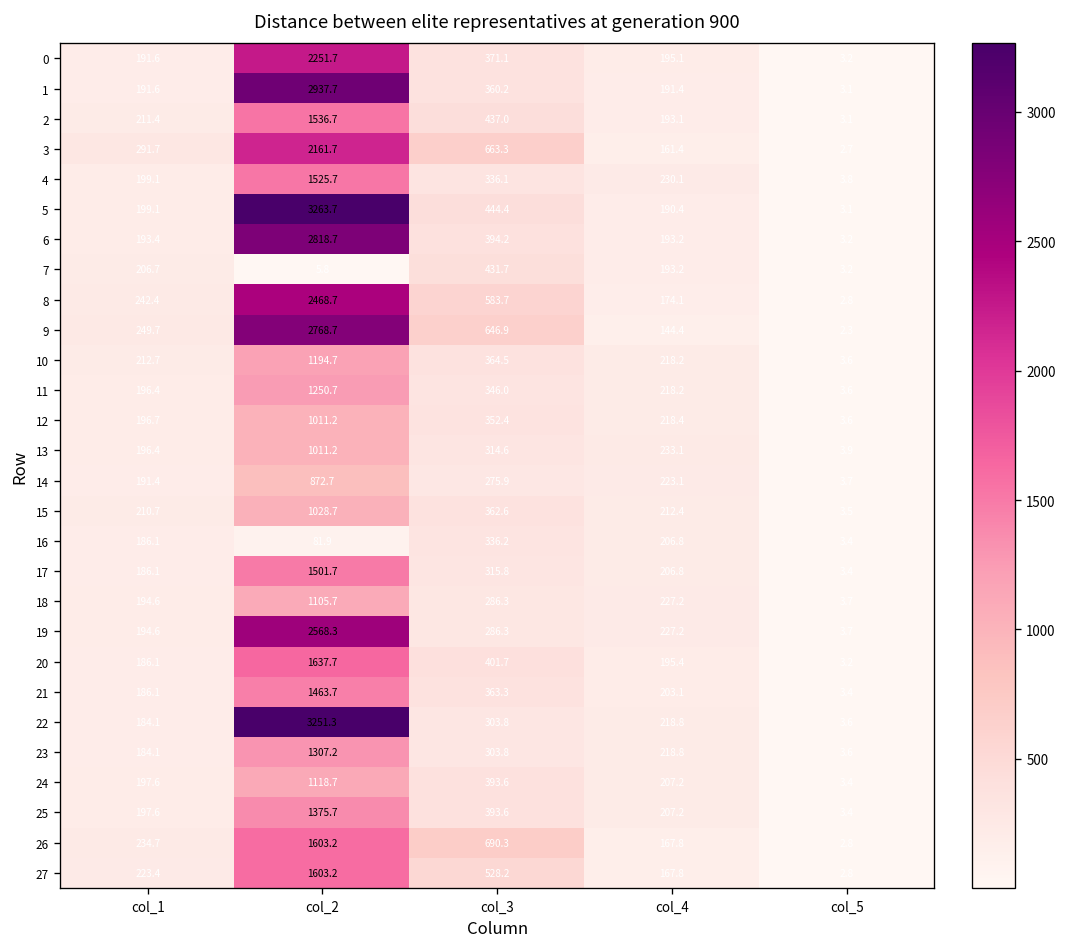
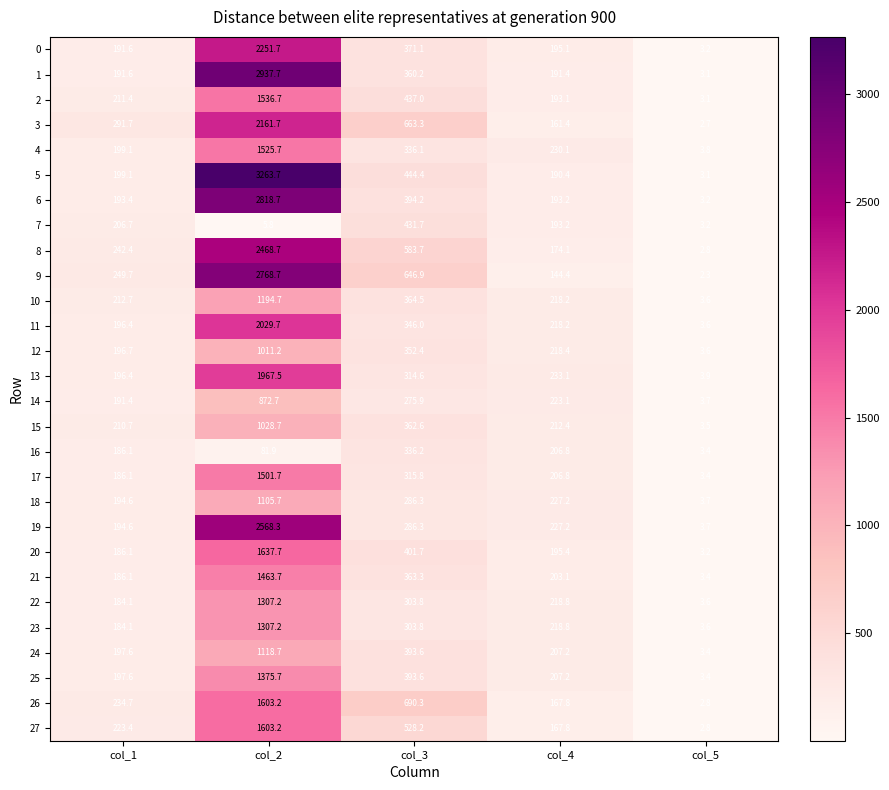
  {
    "0": {
      "col_2": 2251.7
    },
    "1": {
      "col_2": 2937.7
    },
    "2": {
      "col_2": 1536.7
    },
    "3": {
      "col_2": 2161.7,
      "col_3": 663.3
    },
    "4": {
      "col_2": 1525.7
    },
    "5": {
      "col_2": 3263.7
    },
    "6": {
      "col_2": 2818.7
    },
    "8": {
      "col_2": 2468.7
    },
    "9": {
      "col_2": 2768.7,
      "col_3": 646.9
    },
    "10": {
      "col_2": 1194.7
    },
    "11": {
-     "col_2": 1250.7
+     "col_2": 2029.7
    },
    "12": {
      "col_2": 1011.2
    },
    "13": {
-     "col_2": 1011.2
+     "col_2": 1967.5
    },
    "14": {
      "col_2": 872.7
    },
    "15": {
      "col_2": 1028.7
    },
    "17": {
      "col_2": 1501.7
    },
    "18": {
      "col_2": 1105.7
    },
    "19": {
      "col_2": 2568.3
    },
    "20": {
      "col_2": 1637.7
    },
    "21": {
      "col_2": 1463.7
    },
    "22": {
-     "col_2": 3251.3
+     "col_2": 1307.2
    },
    "23": {
      "col_2": 1307.2
    },
    "24": {
      "col_2": 1118.7
    },
    "25": {
      "col_2": 1375.7
    },
    "26": {
      "col_2": 1603.2,
      "col_3": 690.3
    },
    "27": {
      "col_2": 1603.2
    }
  }
